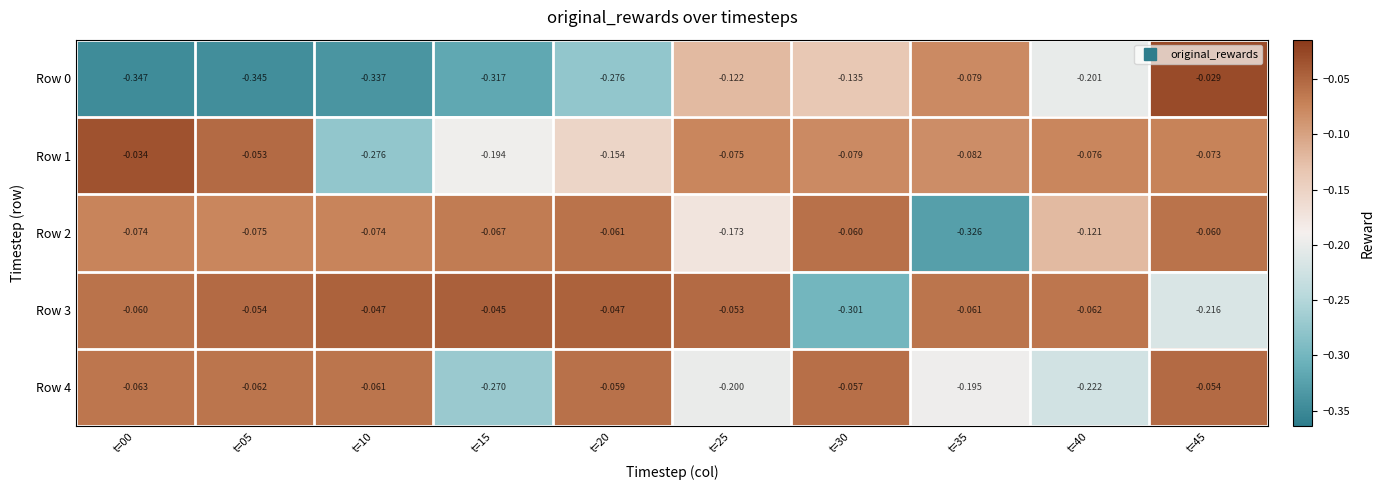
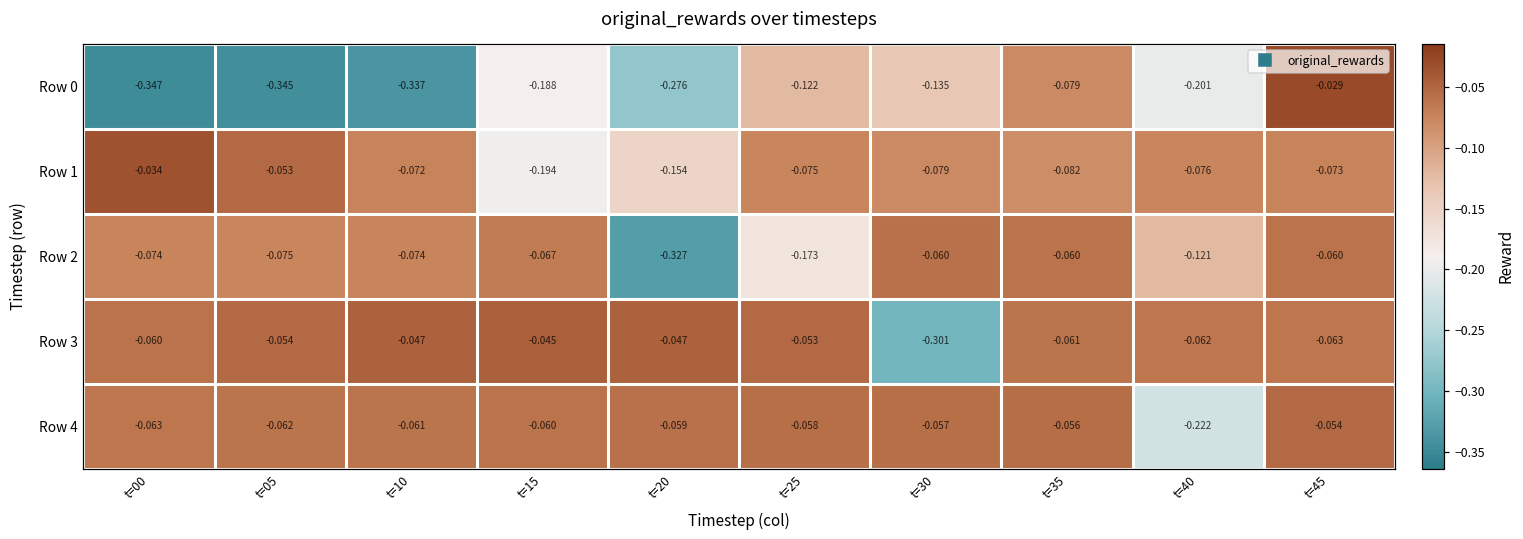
  {
    "Row 0": {
      "t=00": -0.347,
      "t=05": -0.345,
      "t=10": -0.337,
-     "t=15": -0.317,
+     "t=15": -0.188,
      "t=20": -0.276,
      "t=25": -0.122,
      "t=30": -0.135,
      "t=35": -0.079,
      "t=40": -0.201,
      "t=45": -0.029
    },
    "Row 1": {
      "t=00": -0.034,
      "t=05": -0.053,
-     "t=10": -0.276,
+     "t=10": -0.072,
      "t=15": -0.194,
      "t=20": -0.154,
      "t=25": -0.075,
      "t=30": -0.079,
      "t=35": -0.082,
      "t=40": -0.076,
      "t=45": -0.073
    },
    "Row 2": {
      "t=00": -0.074,
      "t=05": -0.075,
      "t=10": -0.074,
      "t=15": -0.067,
-     "t=20": -0.061,
+     "t=20": -0.327,
      "t=25": -0.173,
      "t=30": -0.060,
-     "t=35": -0.326,
+     "t=35": -0.060,
      "t=40": -0.121,
      "t=45": -0.060
    },
    "Row 3": {
      "t=00": -0.060,
      "t=05": -0.054,
      "t=10": -0.047,
      "t=15": -0.045,
      "t=20": -0.047,
      "t=25": -0.053,
      "t=30": -0.301,
      "t=35": -0.061,
      "t=40": -0.062,
-     "t=45": -0.216
+     "t=45": -0.063
    },
    "Row 4": {
      "t=00": -0.063,
      "t=05": -0.062,
      "t=10": -0.061,
-     "t=15": -0.270,
+     "t=15": -0.060,
      "t=20": -0.059,
-     "t=25": -0.200,
+     "t=25": -0.058,
      "t=30": -0.057,
-     "t=35": -0.195,
+     "t=35": -0.056,
      "t=40": -0.222,
      "t=45": -0.054
    }
  }
